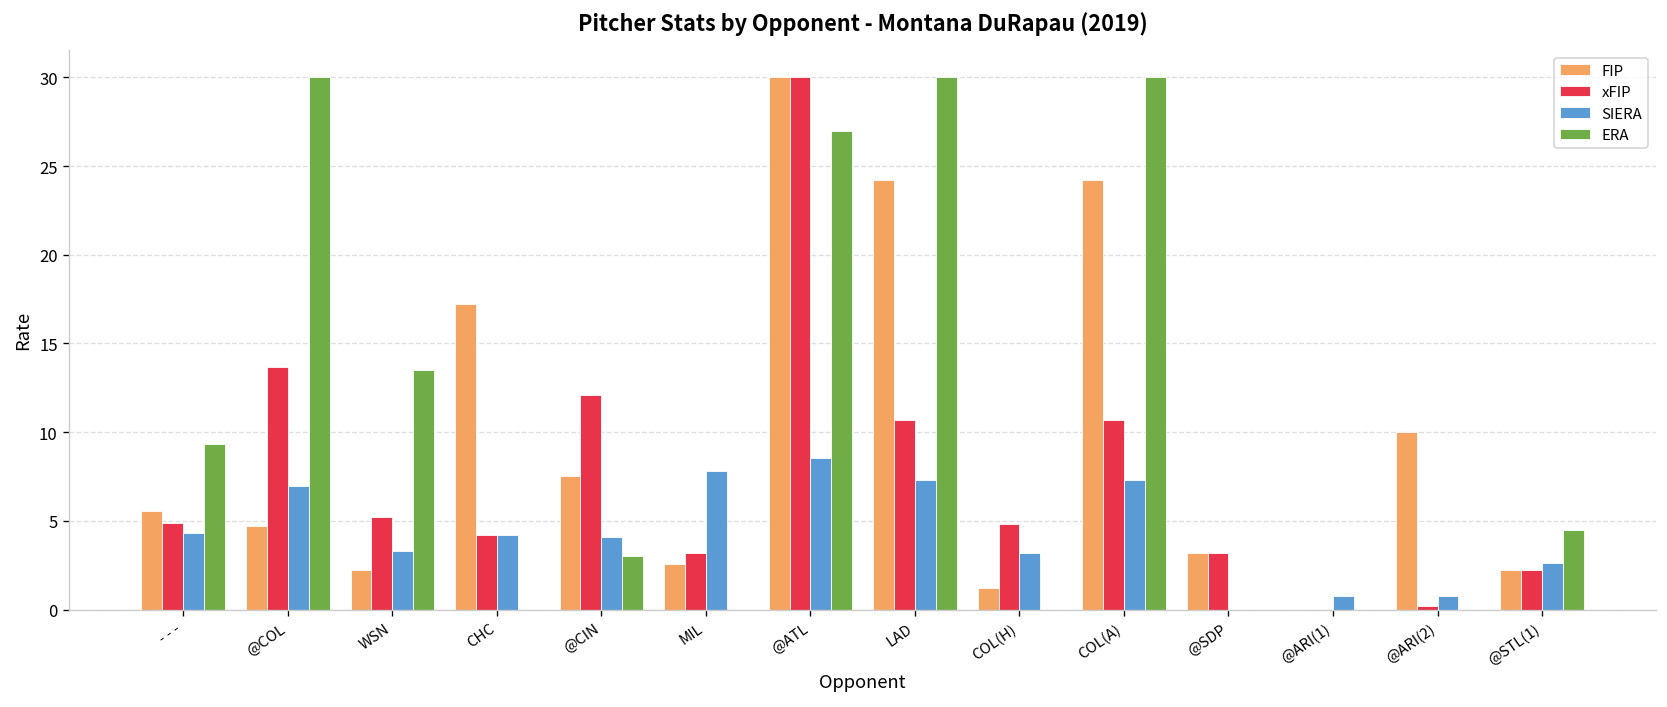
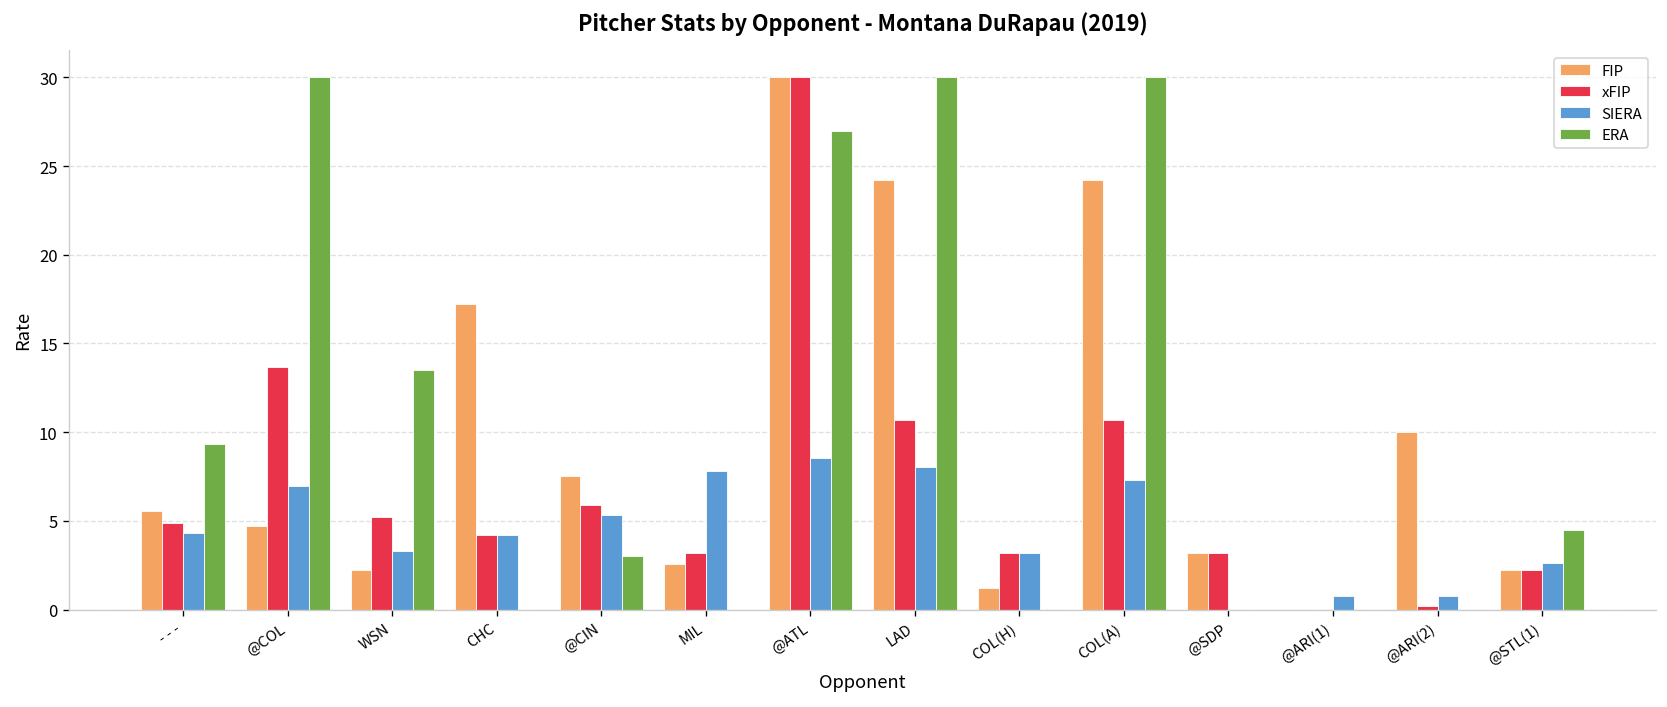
  {
    "FIP": {
      "- - -": 5.6,
      "@COL": 4.7,
      "WSN": 2.2,
      "CHC": 17.2,
      "@CIN": 7.6,
      "MIL": 2.6,
      "@ATL": 30.0,
      "LAD": 24.2,
      "COL(H)": 1.2,
      "COL(A)": 24.2,
      "@SDP": 3.2,
      "@ARI(2)": 10.0,
      "@STL(1)": 2.2
    },
    "xFIP": {
      "- - -": 4.9,
      "@COL": 13.7,
      "WSN": 5.2,
      "CHC": 4.2,
-     "@CIN": 12.1,
+     "@CIN": 5.9,
      "MIL": 3.2,
      "@ATL": 30.0,
      "LAD": 10.7,
-     "COL(H)": 4.8,
+     "COL(H)": 3.2,
      "COL(A)": 10.7,
      "@SDP": 3.2,
      "@ARI(2)": 0.2,
      "@STL(1)": 2.2
    },
    "SIERA": {
      "- - -": 4.3,
      "@COL": 7.0,
      "WSN": 3.3,
      "CHC": 4.2,
-     "@CIN": 4.1,
+     "@CIN": 5.3,
      "MIL": 7.8,
      "@ATL": 8.6,
-     "LAD": 7.3,
+     "LAD": 8.0,
      "COL(H)": 3.2,
      "COL(A)": 7.3,
      "@ARI(1)": 0.8,
      "@ARI(2)": 0.8,
      "@STL(1)": 2.7
    },
    "ERA": {
      "- - -": 9.4,
      "@COL": 30.0,
      "WSN": 13.5,
      "CHC": 0.0,
      "@CIN": 3.0,
      "MIL": 0.0,
      "@ATL": 27.0,
      "LAD": 30.0,
      "COL(H)": 0.0,
      "COL(A)": 30.0,
      "@SDP": 0.0,
      "@ARI(1)": 0.0,
      "@ARI(2)": 0.0,
      "@STL(1)": 4.5
    }
  }
